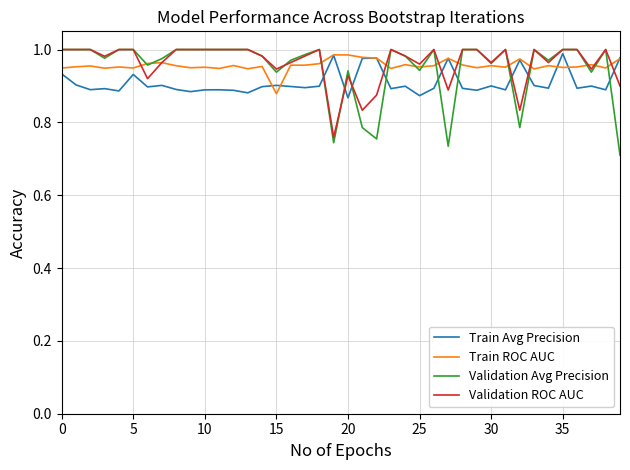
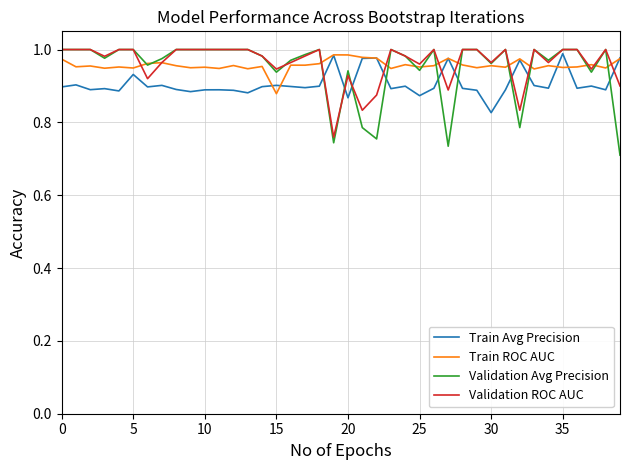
  {
    "Train Avg Precision": {
-     "0": 0.93,
+     "0": 0.90,
      "5": 0.93,
      "10": 0.89,
      "15": 0.90,
      "20": 0.87,
      "25": 0.87,
-     "30": 0.90,
+     "30": 0.83,
      "35": 0.99
    },
    "Train ROC AUC": {
-     "0": 0.95,
+     "0": 0.97,
      "5": 0.95,
      "10": 0.95,
      "15": 0.88,
      "20": 0.99,
      "25": 0.95,
      "35": 0.95
    },
    "Validation Avg Precision": {
      "15": 0.94,
      "20": 0.94,
      "25": 0.94
    },
    "Validation ROC AUC": {
      "15": 0.95,
      "20": 0.93,
      "25": 0.96
    }
  }
